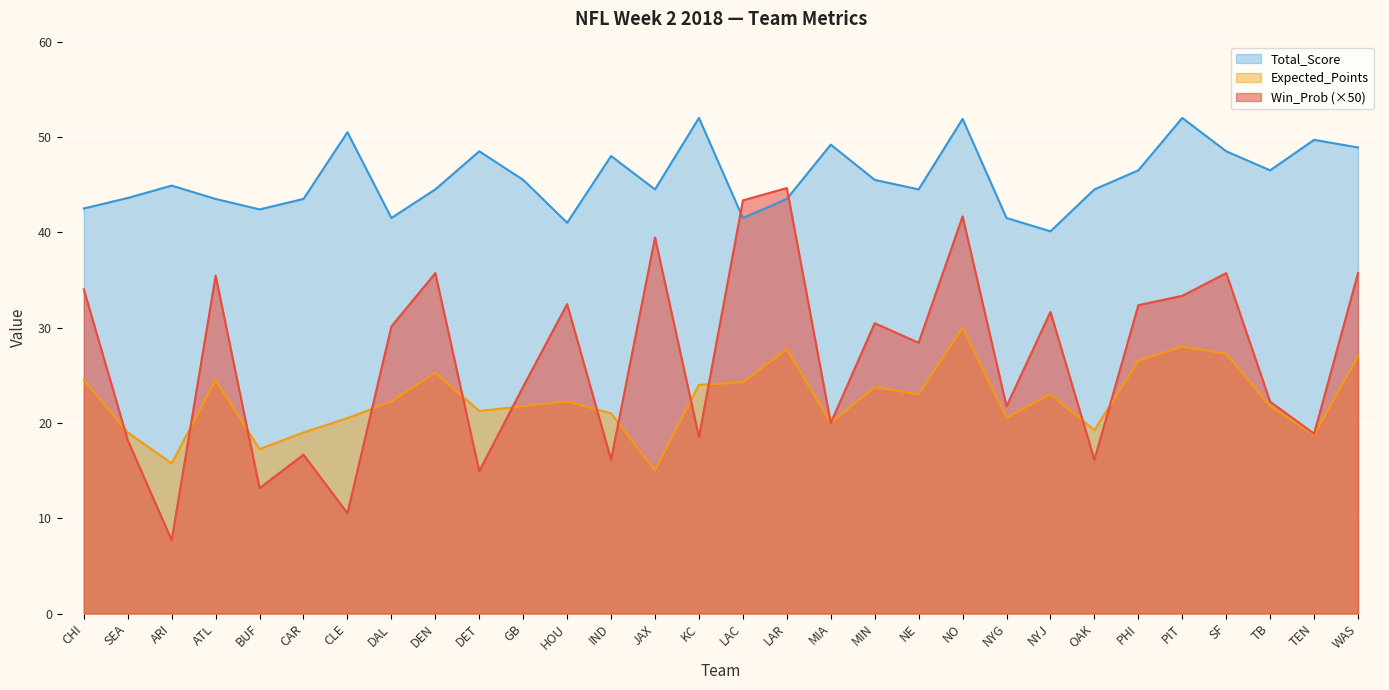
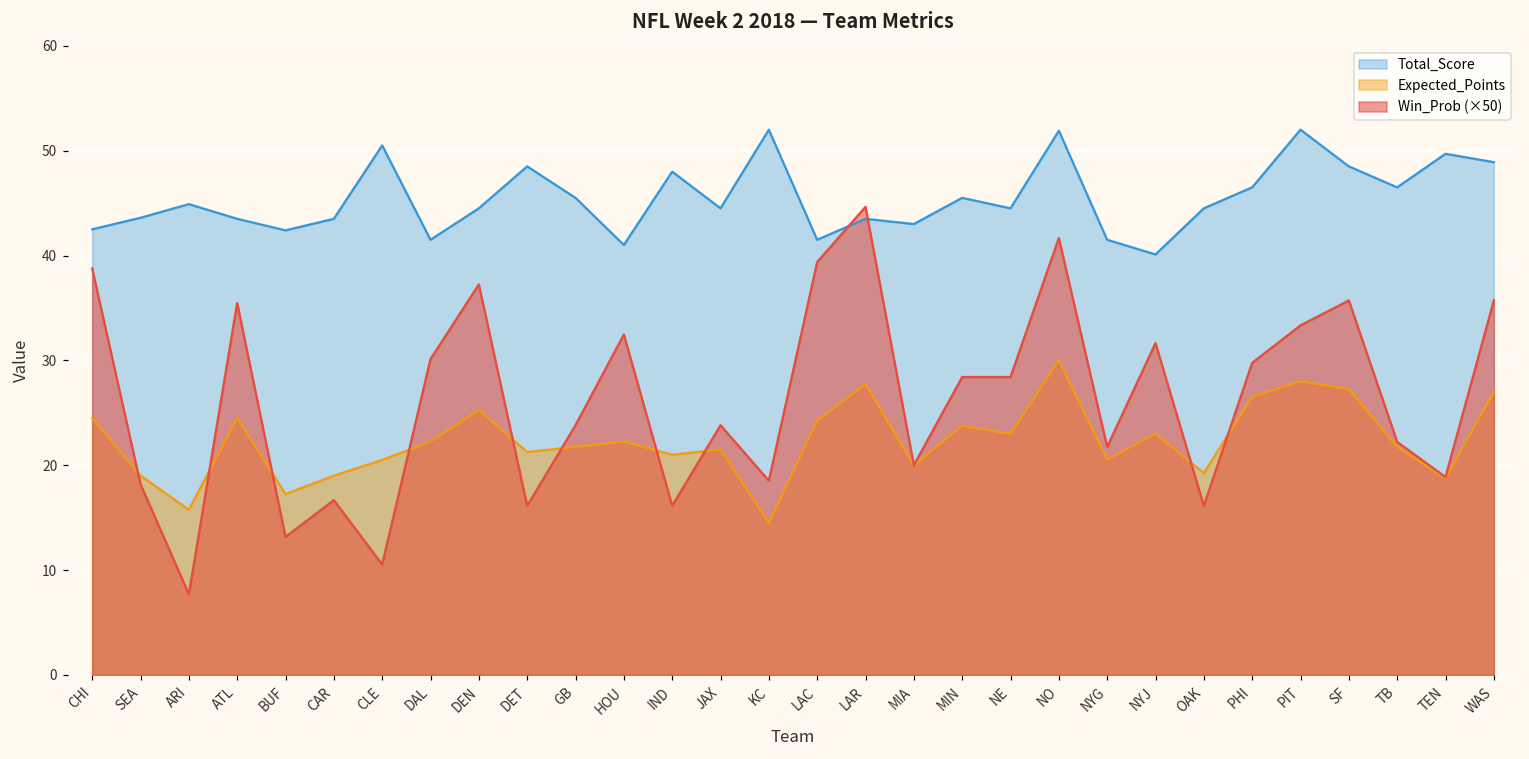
  {
    "Total_Score": {
      "CHI": 43,
      "SEA": 44,
      "ARI": 45,
      "ATL": 44,
      "BUF": 42,
      "CAR": 44,
      "CLE": 51,
      "DAL": 42,
      "DEN": 45,
      "DET": 49,
      "GB": 46,
      "HOU": 41,
      "IND": 48,
      "JAX": 45,
      "KC": 52,
      "LAC": 42,
      "LAR": 44,
-     "MIA": 49,
+     "MIA": 43,
      "MIN": 46,
      "NE": 45,
      "NO": 52,
      "NYG": 42,
      "NYJ": 40,
      "OAK": 45,
      "PHI": 47,
      "PIT": 52,
      "SF": 49,
      "TB": 47,
      "TEN": 50,
      "WAS": 49
    },
    "Expected_Points": {
      "CHI": 25,
      "SEA": 19,
      "ARI": 16,
      "ATL": 25,
      "BUF": 17,
      "CAR": 19,
      "CLE": 21,
      "DAL": 22,
      "DEN": 25,
      "DET": 21,
      "GB": 22,
      "HOU": 22,
      "IND": 21,
-     "JAX": 15,
-     "KC": 24,
+     "JAX": 22,
+     "KC": 15,
      "LAC": 24,
      "LAR": 28,
      "MIN": 24,
      "NE": 23,
      "NO": 30,
      "NYG": 21,
      "NYJ": 23,
      "OAK": 19,
      "PHI": 27,
      "PIT": 28,
      "SF": 27,
      "TB": 22,
      "WAS": 27
    },
    "Win_Prob (×50)": {
-     "CHI": 34,
+     "CHI": 39,
      "SEA": 18,
      "ARI": 8,
      "ATL": 35,
      "BUF": 13,
      "CAR": 17,
      "CLE": 11,
      "DAL": 30,
-     "DEN": 36,
-     "DET": 15,
+     "DEN": 37,
+     "DET": 16,
      "GB": 24,
      "HOU": 32,
      "IND": 16,
-     "JAX": 39,
+     "JAX": 24,
      "KC": 19,
-     "LAC": 43,
+     "LAC": 39,
      "LAR": 45,
-     "MIN": 30,
+     "MIN": 28,
      "NE": 28,
      "NO": 42,
      "NYG": 22,
      "NYJ": 32,
      "OAK": 16,
-     "PHI": 32,
+     "PHI": 30,
      "PIT": 33,
      "SF": 36,
      "TB": 22,
      "WAS": 36
    }
  }
